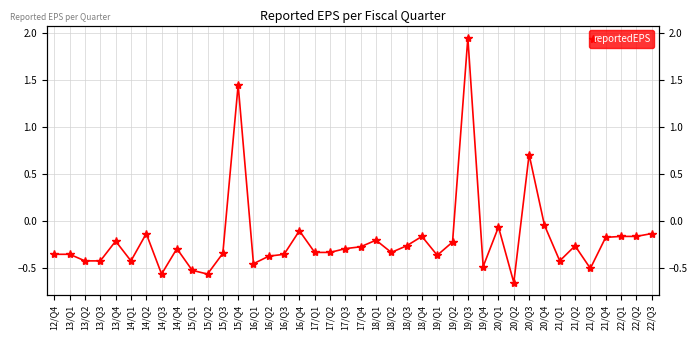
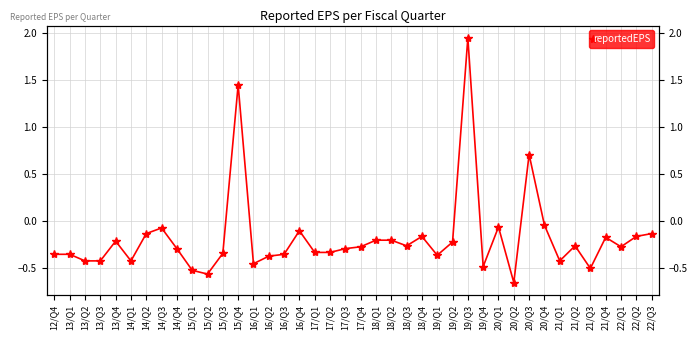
  {
    "12/Q4": -0.4,
    "13/Q1": -0.4,
    "13/Q2": -0.4,
    "13/Q3": -0.4,
    "13/Q4": -0.2,
    "14/Q1": -0.4,
    "14/Q2": -0.1,
-   "14/Q3": -0.6,
+   "14/Q3": -0.1,
    "14/Q4": -0.3,
    "15/Q1": -0.5,
    "15/Q2": -0.6,
    "15/Q3": -0.3,
    "15/Q4": 1.5,
    "16/Q1": -0.5,
    "16/Q2": -0.4,
    "16/Q3": -0.4,
    "16/Q4": -0.1,
    "17/Q1": -0.3,
    "17/Q2": -0.3,
    "17/Q3": -0.3,
    "17/Q4": -0.3,
    "18/Q1": -0.2,
-   "18/Q2": -0.3,
+   "18/Q2": -0.2,
    "18/Q3": -0.3,
    "18/Q4": -0.2,
    "19/Q1": -0.4,
    "19/Q2": -0.2,
    "19/Q3": 2.0,
    "19/Q4": -0.5,
    "20/Q1": -0.1,
    "20/Q2": -0.7,
    "20/Q3": 0.7,
    "20/Q4": 0.0,
    "21/Q1": -0.4,
    "21/Q2": -0.3,
    "21/Q3": -0.5,
    "21/Q4": -0.2,
-   "22/Q1": -0.2,
+   "22/Q1": -0.3,
    "22/Q2": -0.2,
    "22/Q3": -0.1
  }
